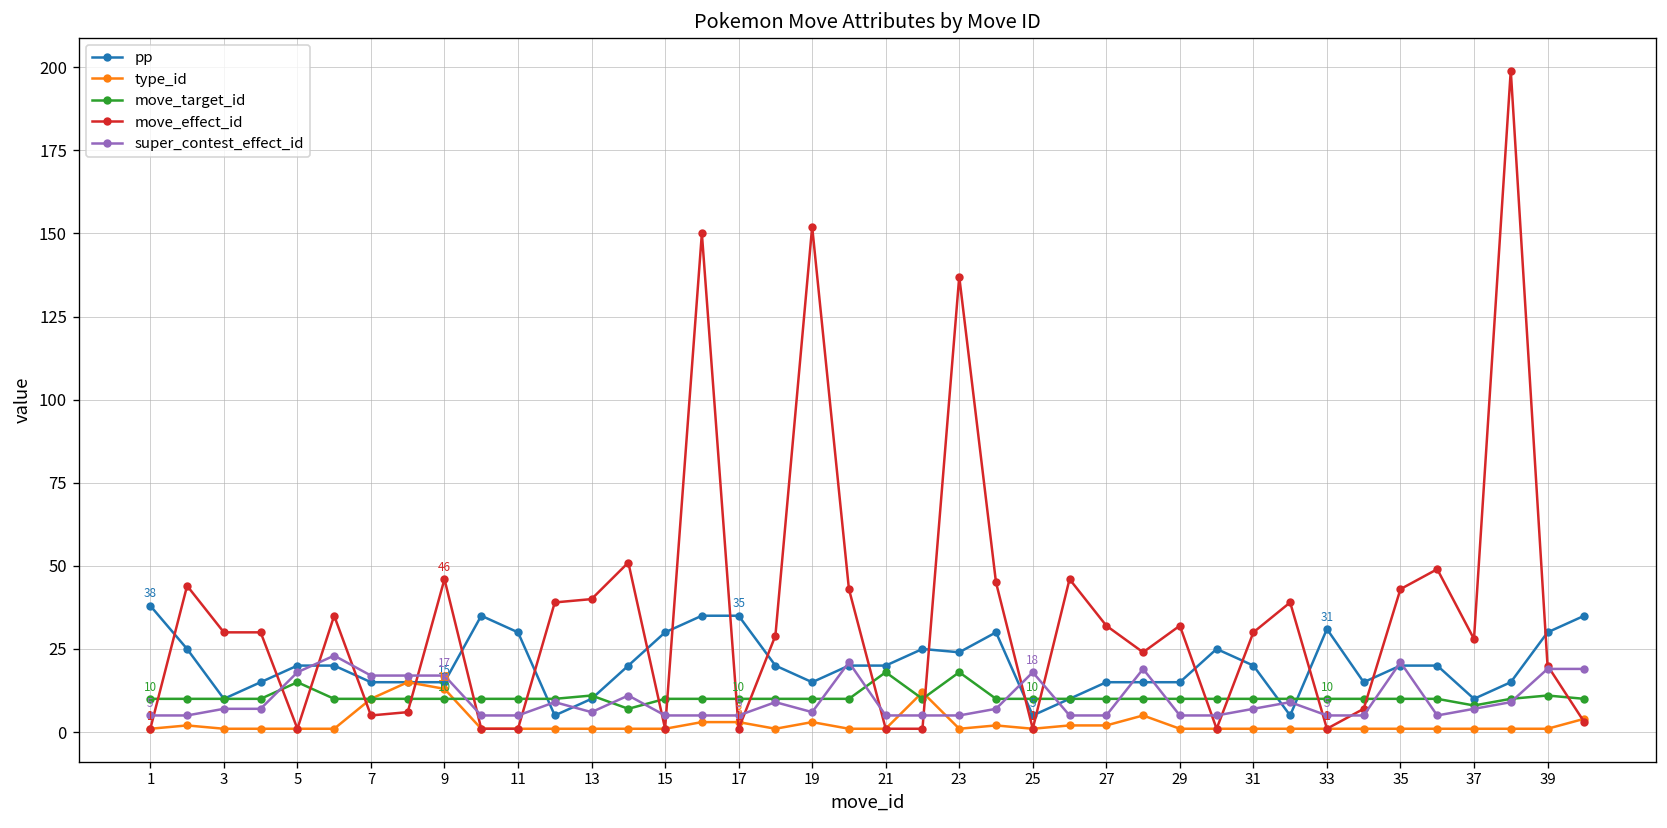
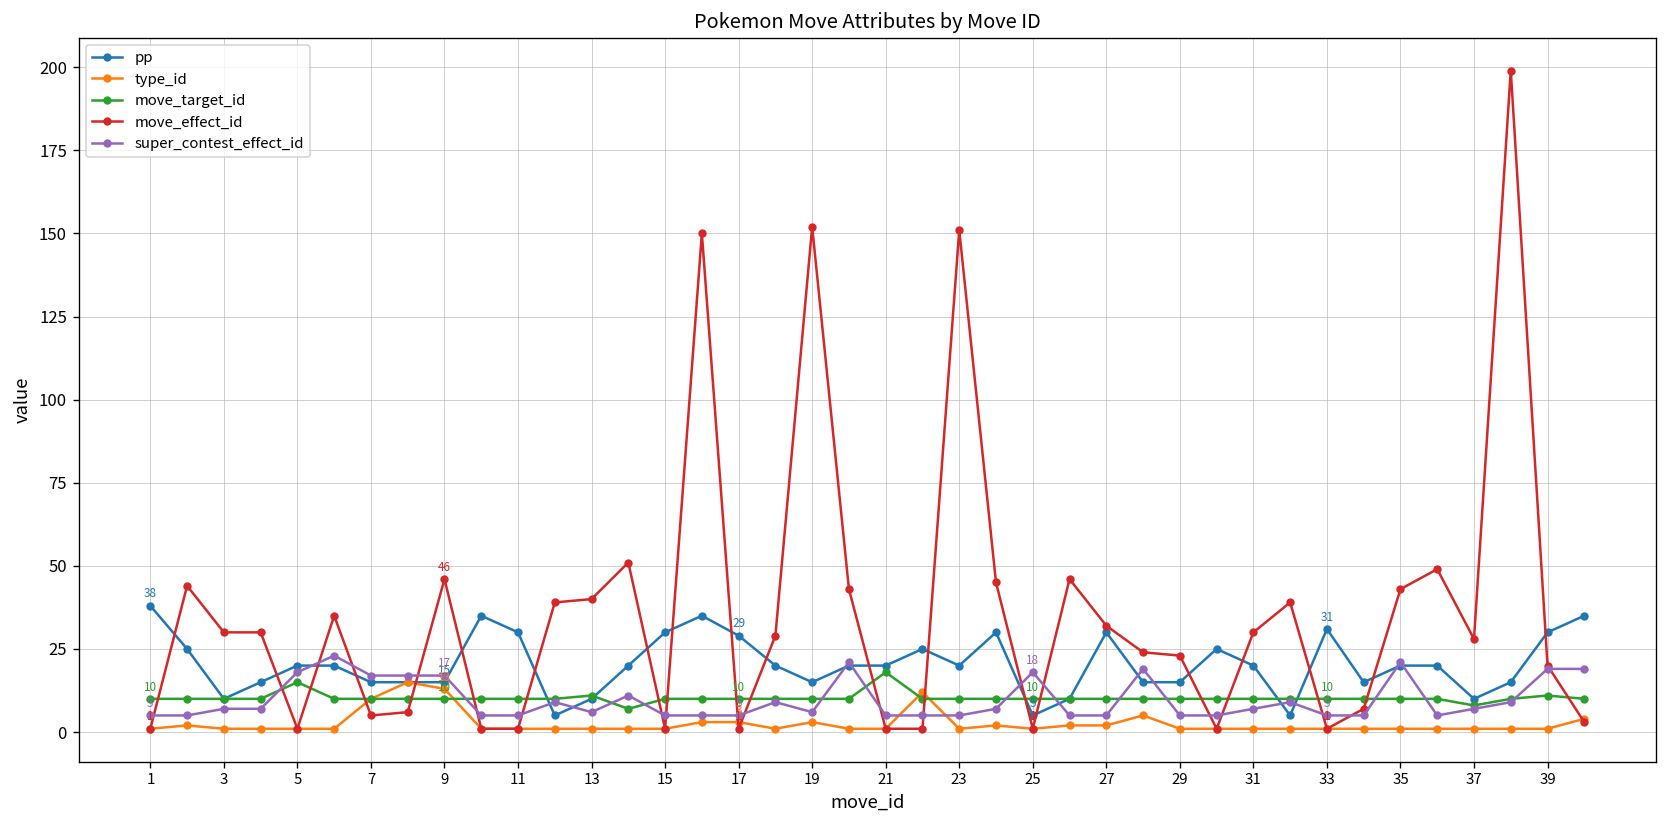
  {
    "pp": {
      "1": 38,
-     "17": 35,
-     "23": 24,
-     "27": 15,
+     "17": 29,
+     "23": 20,
+     "27": 30,
      "33": 31
    },
    "type_id": {
      "3": 1,
      "13": 1,
      "19": 3,
      "23": 1,
      "27": 2,
      "29": 1,
      "31": 1,
      "35": 1,
      "37": 1,
      "39": 1
    },
    "move_target_id": {
      "5": 15,
      "11": 10,
      "13": 11,
      "15": 10,
      "19": 10,
      "21": 18,
-     "23": 18,
+     "23": 10,
      "27": 10,
      "29": 10,
      "31": 10,
      "35": 10,
      "37": 8,
      "39": 11
    },
    "move_effect_id": {
      "3": 30,
      "7": 5,
      "13": 40,
      "19": 152,
-     "23": 137,
+     "23": 151,
      "27": 32,
-     "29": 32,
+     "29": 23,
      "31": 30,
      "35": 43,
      "37": 28,
      "39": 20
    },
    "super_contest_effect_id": {
      "25": 18
    }
  }
